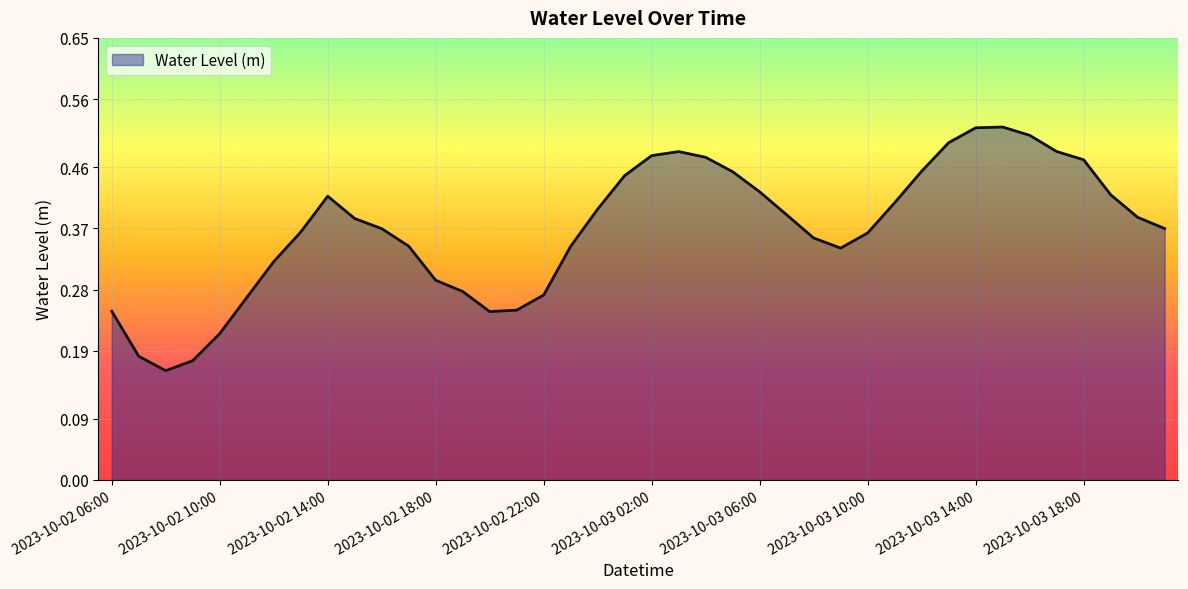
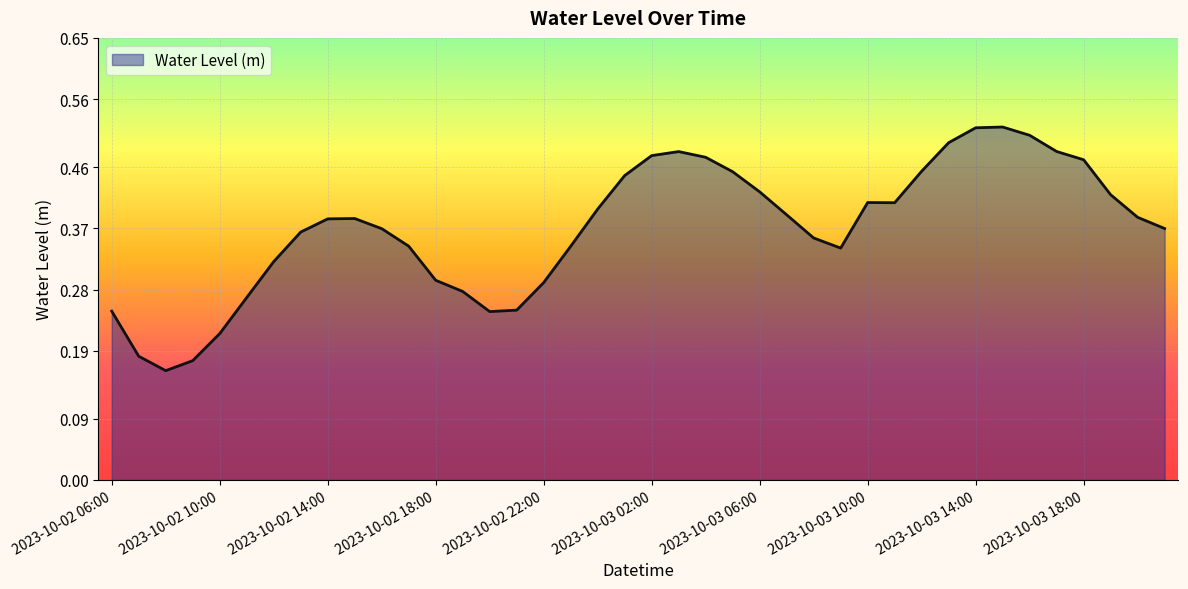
  {
    "2023-10-02 06:00": 0.25,
    "2023-10-02 10:00": 0.22,
-   "2023-10-02 14:00": 0.42,
+   "2023-10-02 14:00": 0.38,
    "2023-10-02 18:00": 0.29,
-   "2023-10-02 22:00": 0.27,
+   "2023-10-02 22:00": 0.29,
    "2023-10-03 02:00": 0.48,
    "2023-10-03 06:00": 0.42,
-   "2023-10-03 10:00": 0.36,
+   "2023-10-03 10:00": 0.41,
    "2023-10-03 14:00": 0.52,
    "2023-10-03 18:00": 0.47
  }
